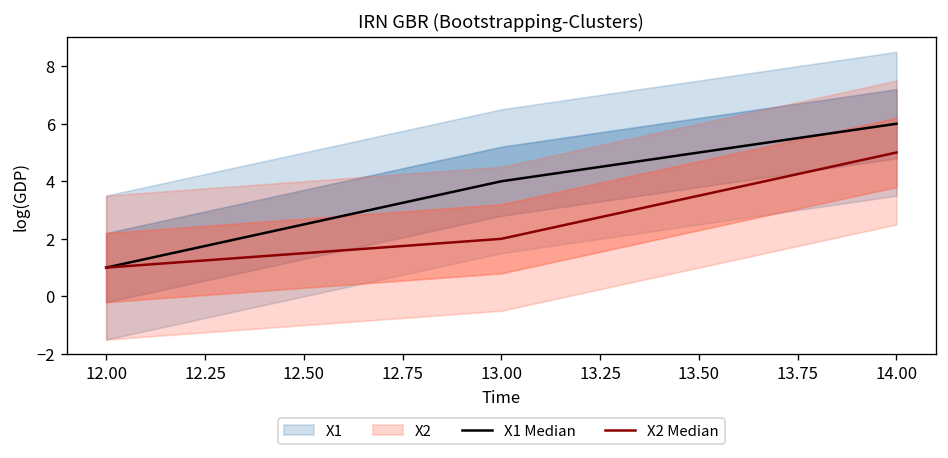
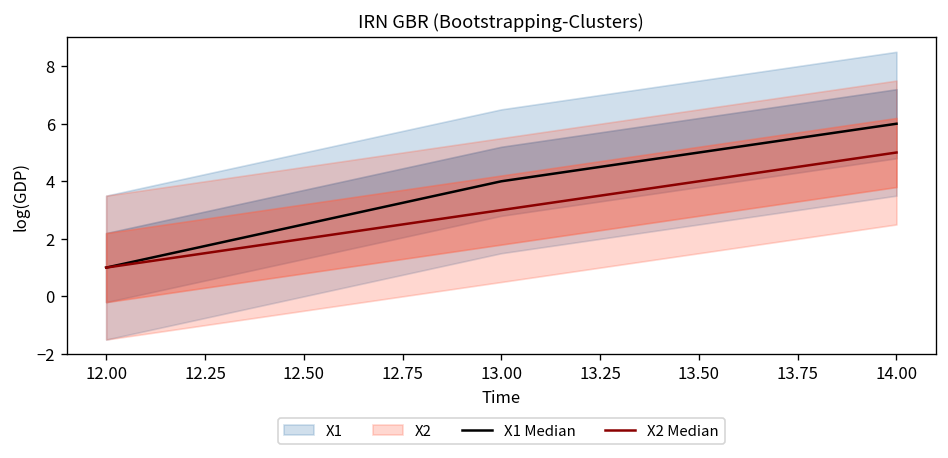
  {
    "X1 Median": {
      "13.00": 4,
      "14.00": 6
    },
    "X2 Median": {
-     "13.00": 2,
+     "13.00": 3,
      "14.00": 5
    }
  }
